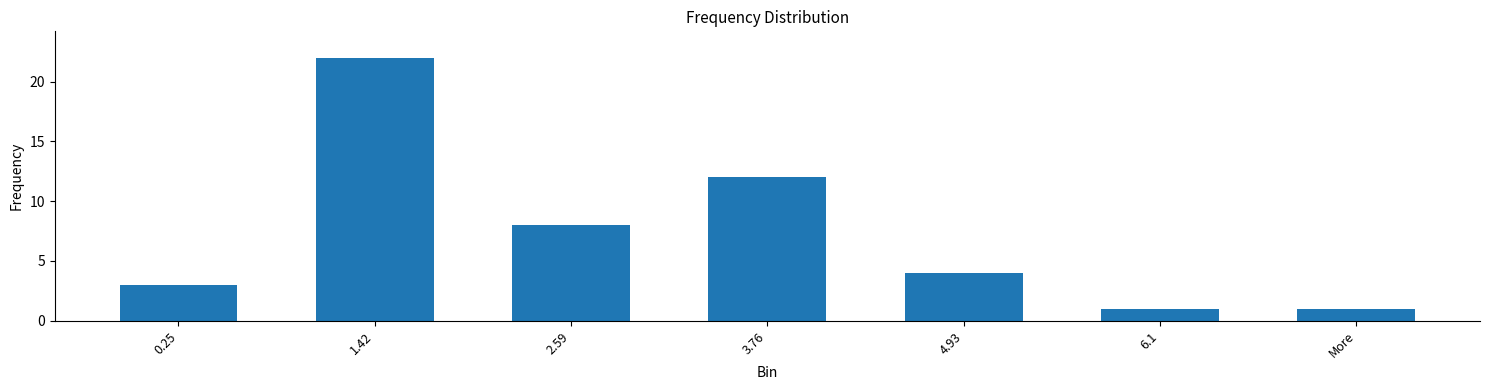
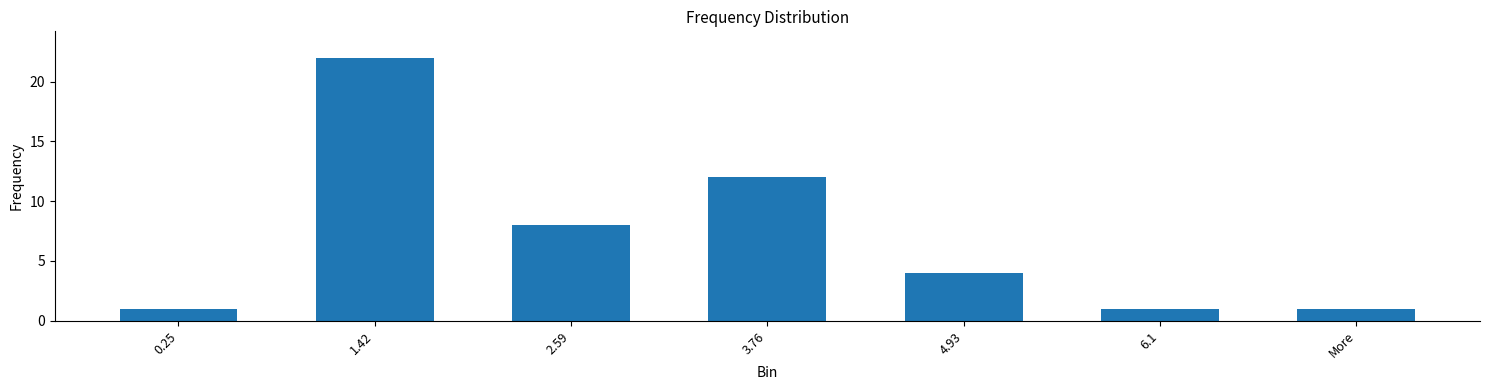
  {
-   "0.25": 3,
+   "0.25": 1,
    "1.42": 22,
    "2.59": 8,
    "3.76": 12,
    "4.93": 4,
    "6.1": 1,
    "More": 1
  }
